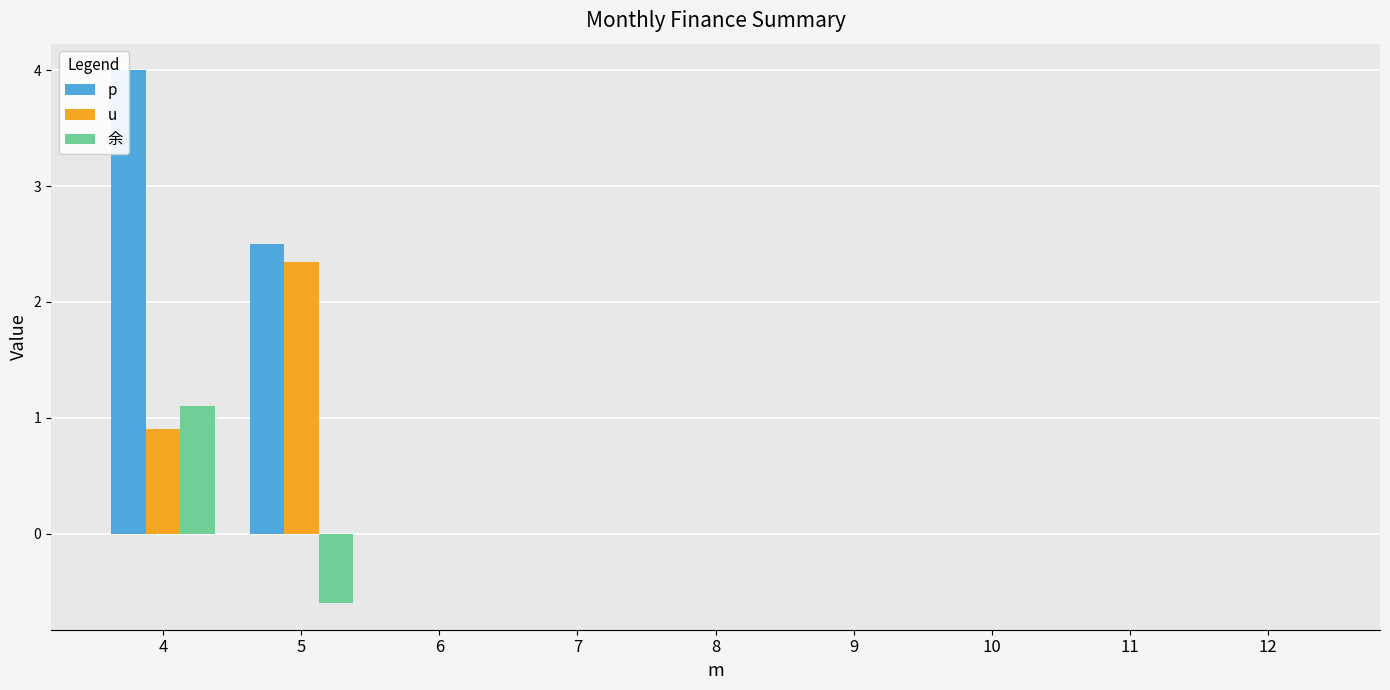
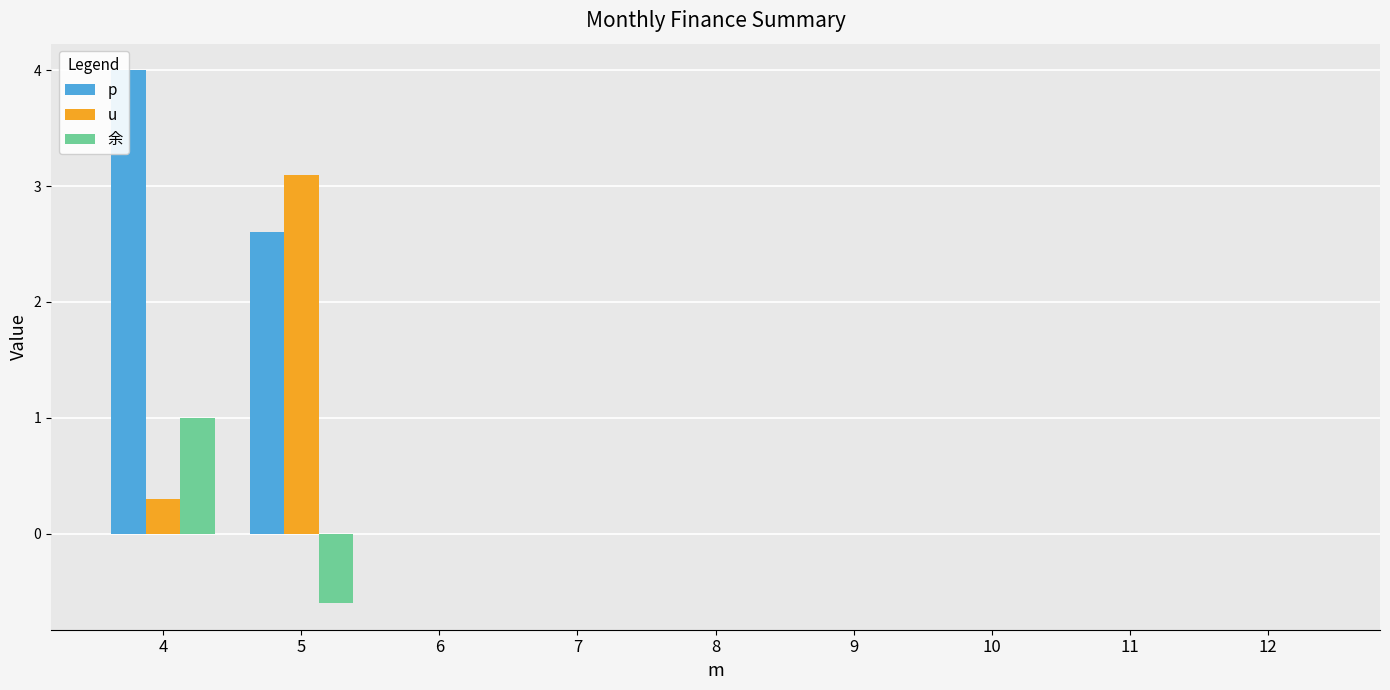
  {
    "p": {
-     "5": 2.5,
+     "5": 2.6,
      "6": 0.0,
      "7": 0.0,
      "8": 0.0,
      "9": 0.0,
      "10": 0.0,
      "11": 0.0,
      "12": 0.0
    },
    "u": {
-     "4": 0.9,
-     "5": 2.34,
+     "4": 0.3,
+     "5": 3.10,
      "6": 0.00,
      "7": 0.00,
      "8": 0.00,
      "9": 0.00,
      "10": 0.00,
      "11": 0.00,
      "12": 0.00
    },
    "余": {
-     "4": 1.1,
+     "4": 1.0,
      "5": -0.6,
      "6": 0.0,
      "7": 0.0,
      "8": 0.0,
      "9": 0.0,
      "10": 0.0,
      "11": 0.0,
      "12": 0.0
    }
  }
